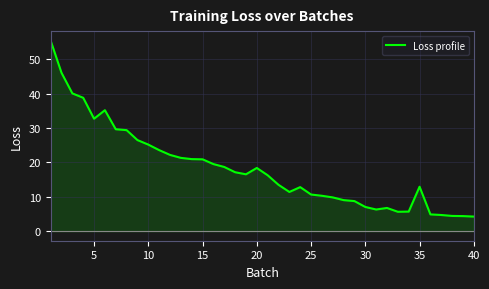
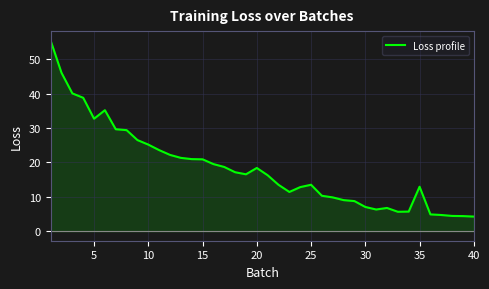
  {
    "5": 33,
    "10": 25,
    "15": 21,
    "20": 18,
-   "25": 11,
+   "25": 13,
    "30": 7,
    "35": 13,
    "40": 4
  }
